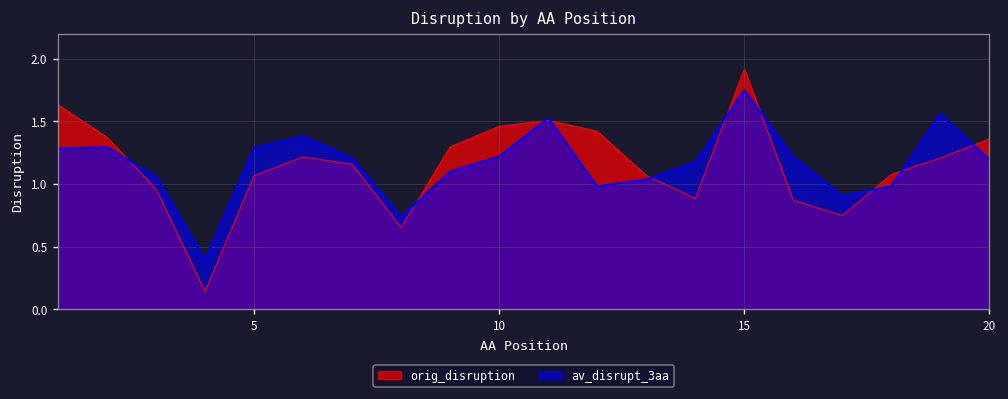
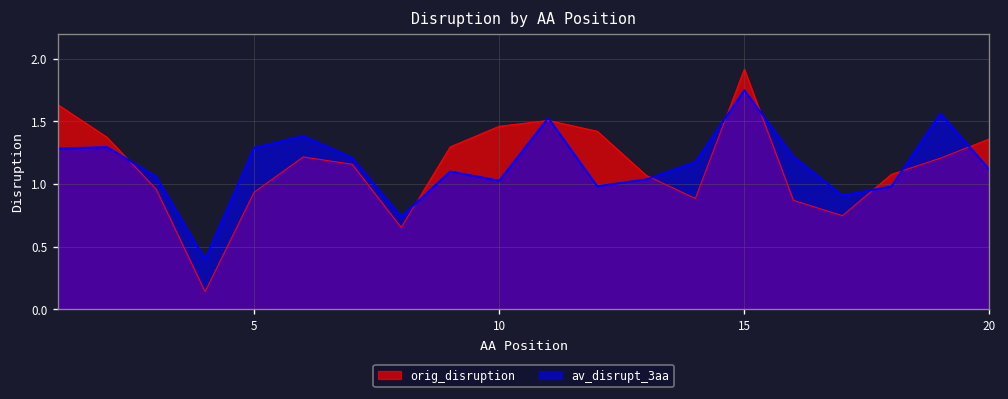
  {
    "orig_disruption": {
-     "5": 1.07,
+     "5": 0.93,
      "10": 1.46,
      "15": 1.92,
      "20": 1.36
    },
    "av_disrupt_3aa": {
      "5": 1.29,
-     "10": 1.22,
+     "10": 1.03,
      "15": 1.75,
-     "20": 1.19
+     "20": 1.11
    }
  }
